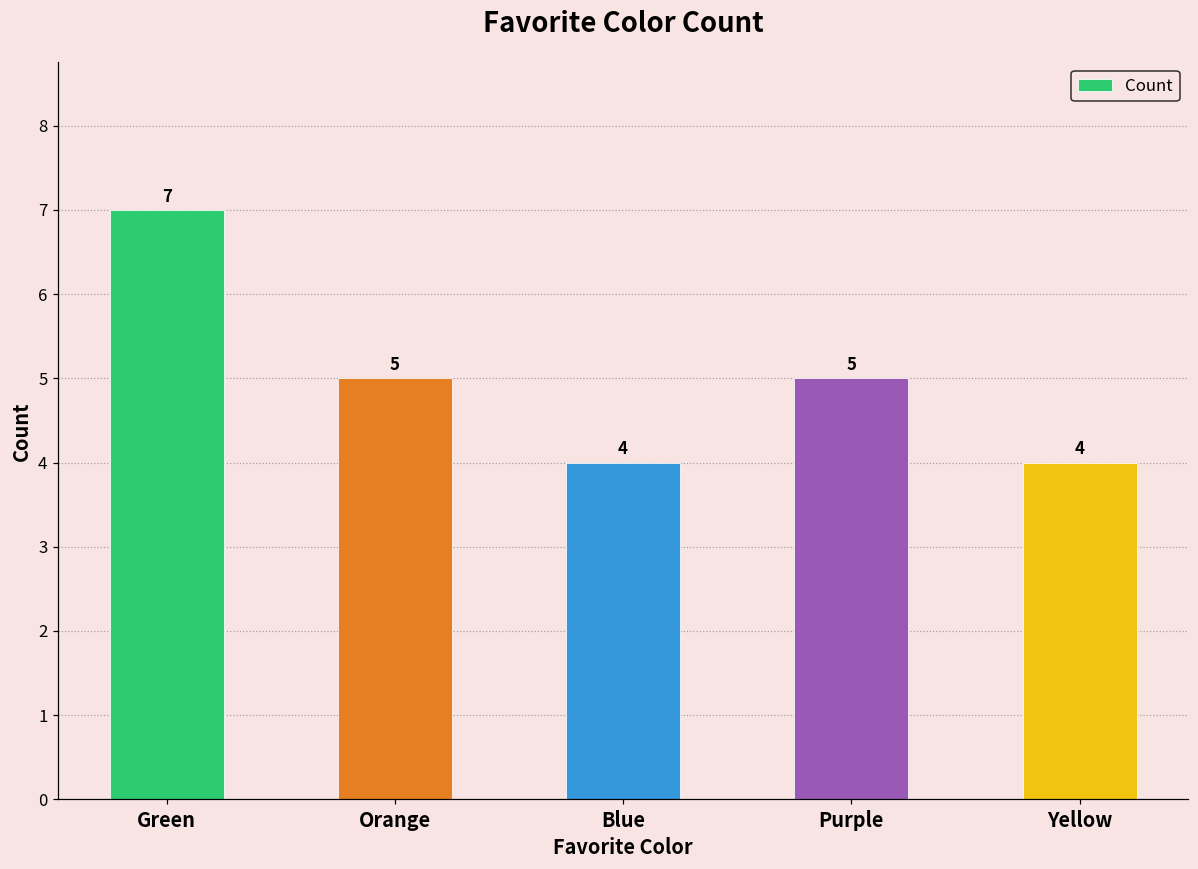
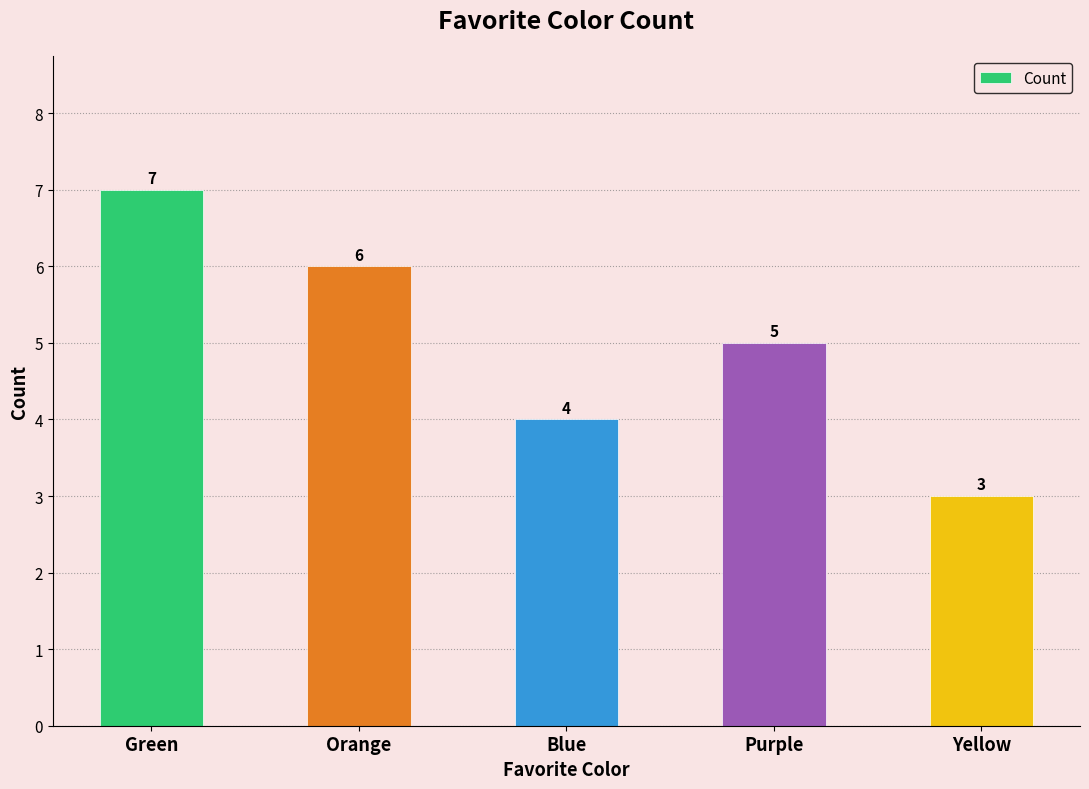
  {
    "Green": 7,
-   "Orange": 5,
+   "Orange": 6,
    "Blue": 4,
    "Purple": 5,
-   "Yellow": 4
+   "Yellow": 3
  }
